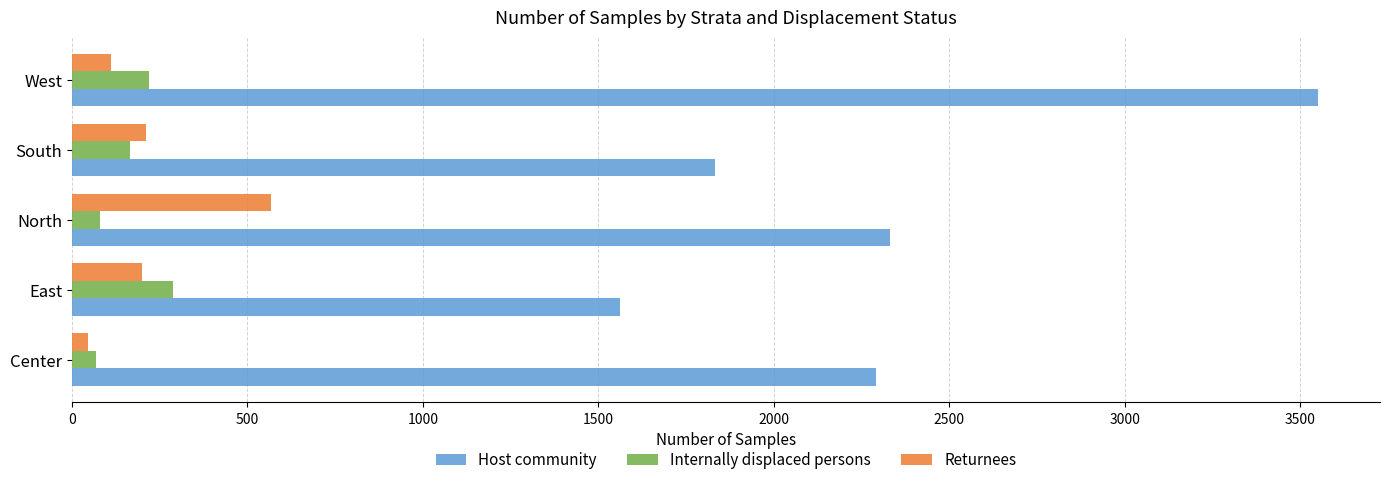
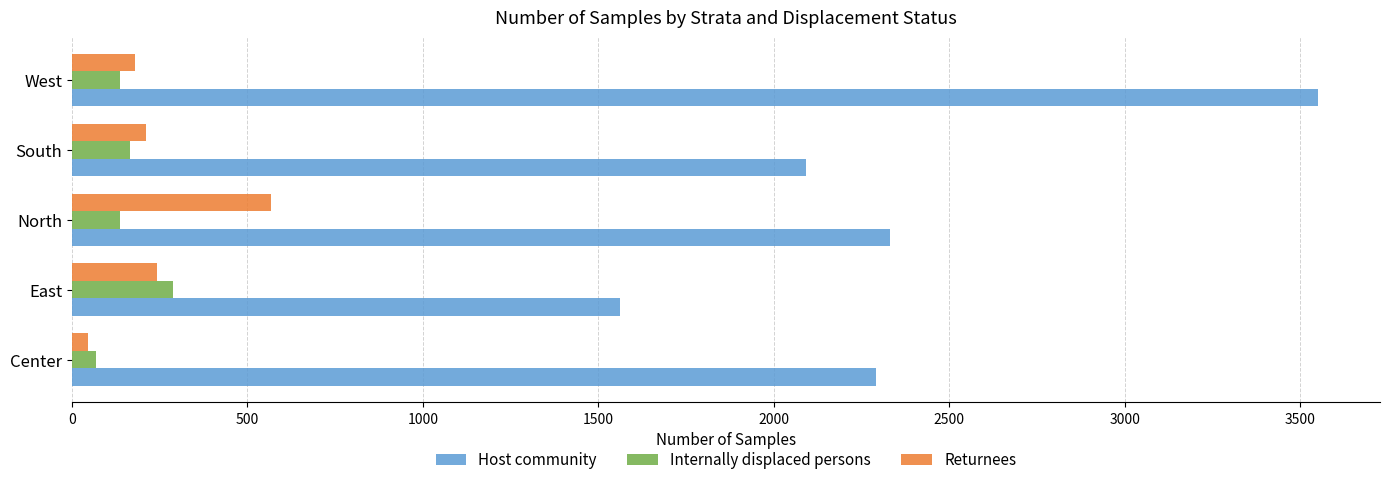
  {
    "Host community": {
      "West": 3550,
-     "South": 1830,
+     "South": 2090,
      "North": 2330,
      "East": 1560,
      "Center": 2290
    },
    "Internally displaced persons": {
-     "West": 220,
+     "West": 140,
      "South": 170,
-     "North": 80,
+     "North": 140,
      "East": 290,
      "Center": 70
    },
    "Returnees": {
-     "West": 110,
+     "West": 180,
      "South": 210,
      "North": 570,
-     "East": 200,
+     "East": 240,
      "Center": 50
    }
  }
